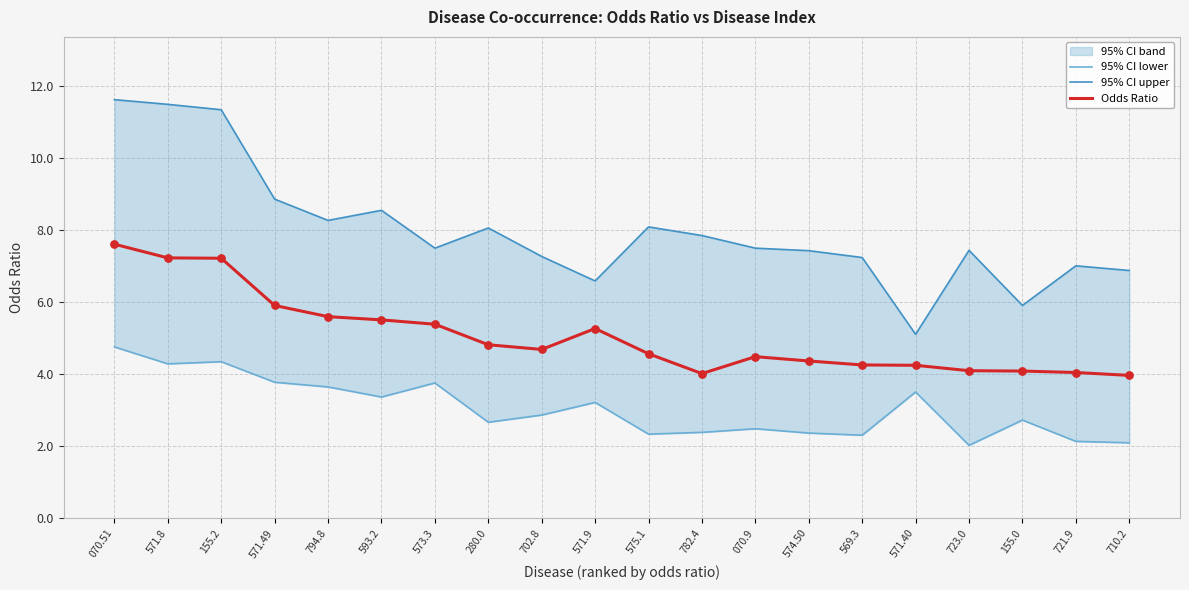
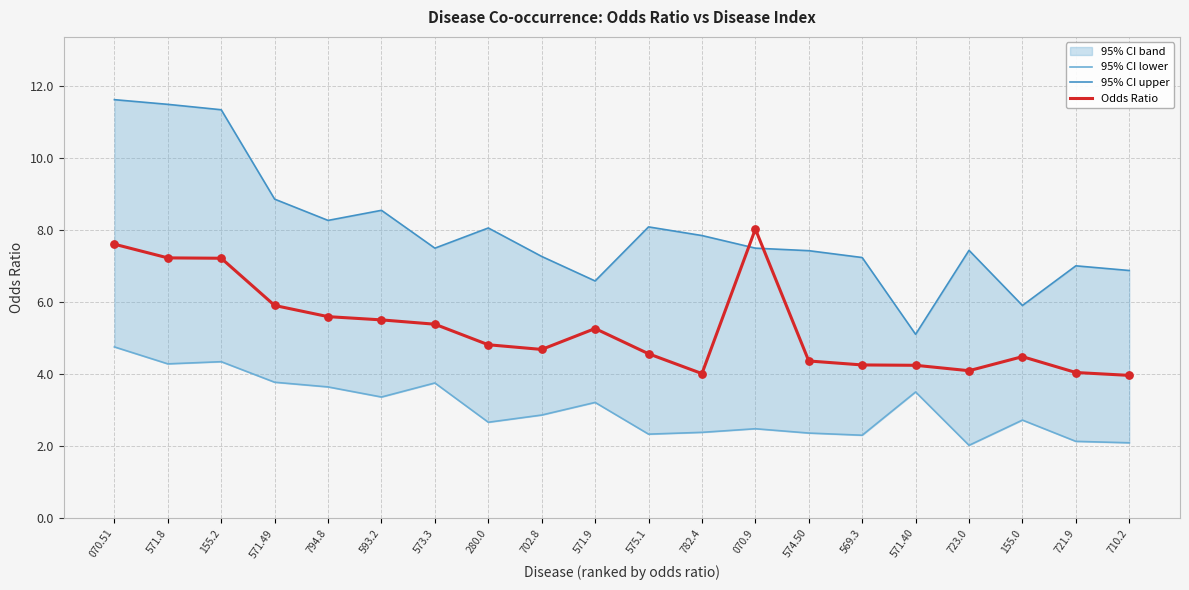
  {
    "Odds Ratio": {
      "070.51": 7.6,
      "571.8": 7.2,
      "155.2": 7.2,
      "571.49": 5.9,
      "794.8": 5.6,
      "593.2": 5.5,
      "573.3": 5.4,
      "280.0": 4.8,
      "702.8": 4.7,
      "571.9": 5.3,
      "575.1": 4.6,
      "782.4": 4.0,
-     "070.9": 4.5,
+     "070.9": 8.0,
      "574.50": 4.4,
      "569.3": 4.3,
      "571.40": 4.2,
      "723.0": 4.1,
-     "155.0": 4.1,
+     "155.0": 4.5,
      "721.9": 4.0,
      "710.2": 4.0
    }
  }
